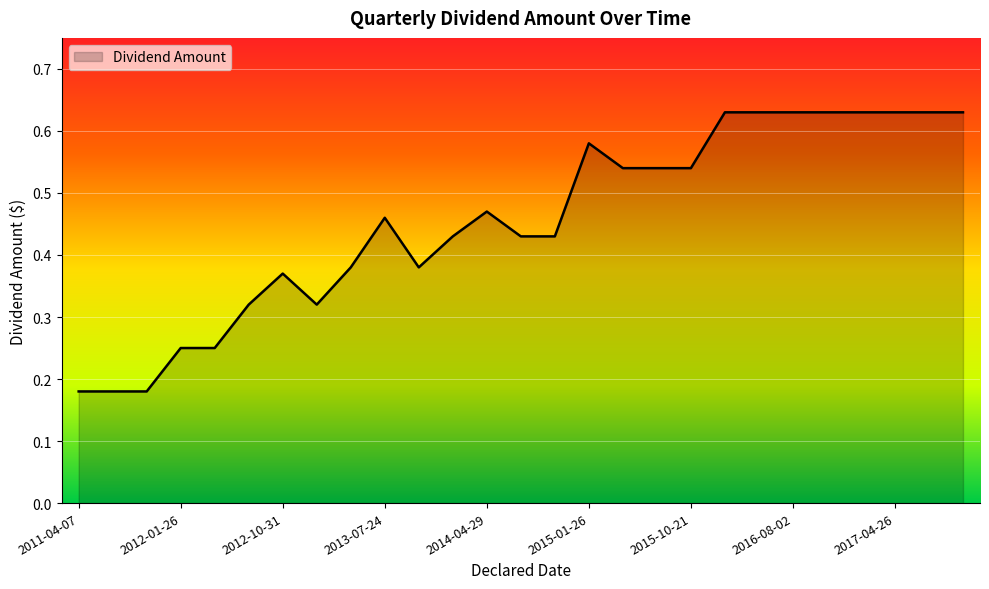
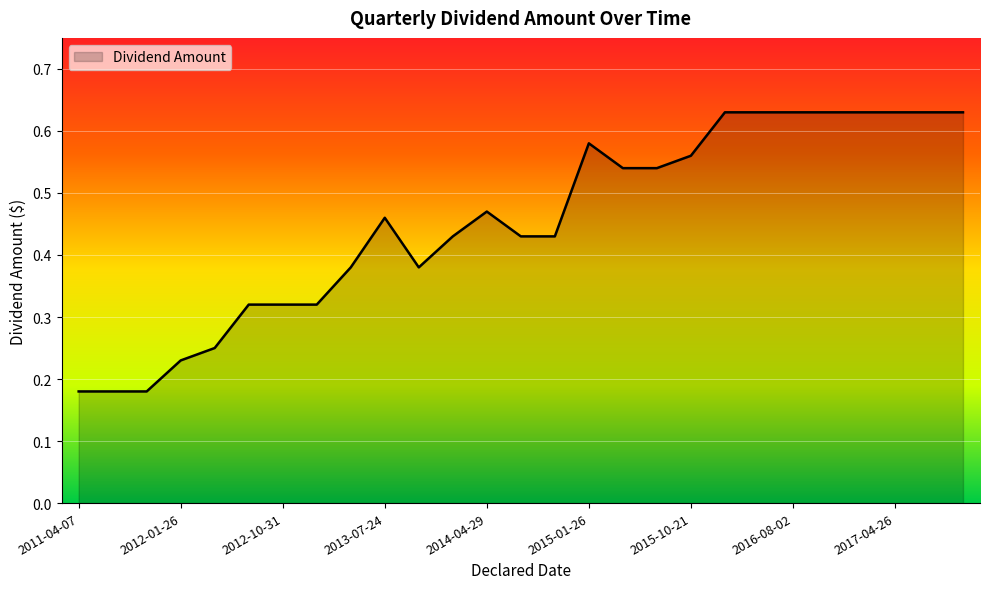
  {
    "2011-04-07": 0.18,
-   "2012-01-26": 0.25,
-   "2012-10-31": 0.37,
+   "2012-01-26": 0.23,
+   "2012-10-31": 0.32,
    "2013-07-24": 0.46,
    "2014-04-29": 0.47,
    "2015-01-26": 0.58,
-   "2015-10-21": 0.54,
+   "2015-10-21": 0.56,
    "2016-08-02": 0.63,
    "2017-04-26": 0.63
  }
